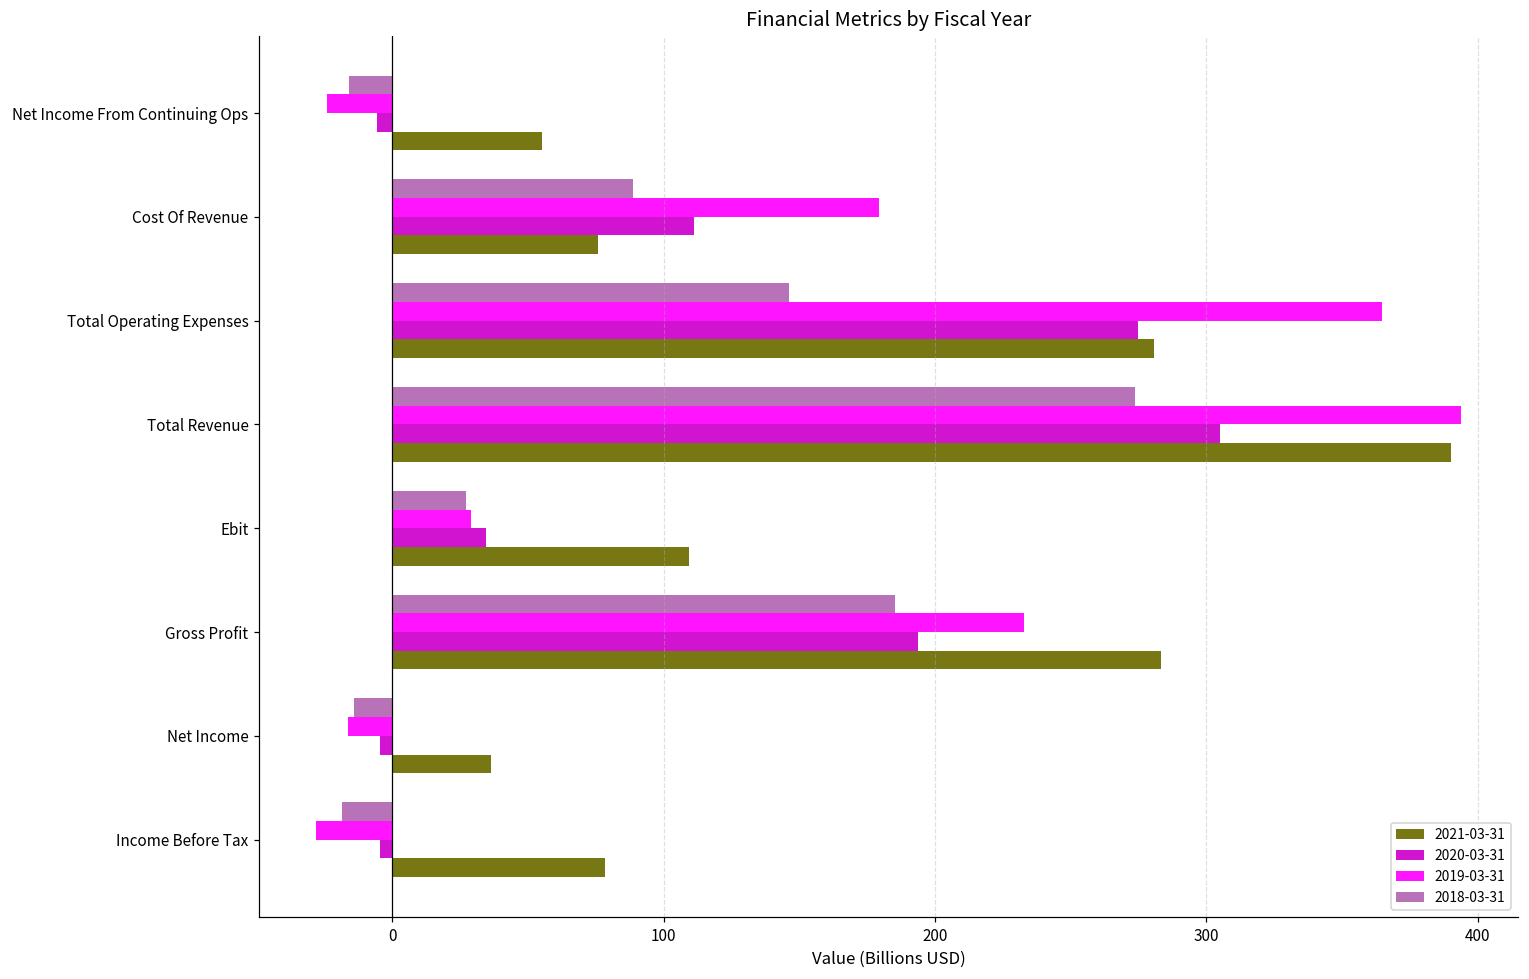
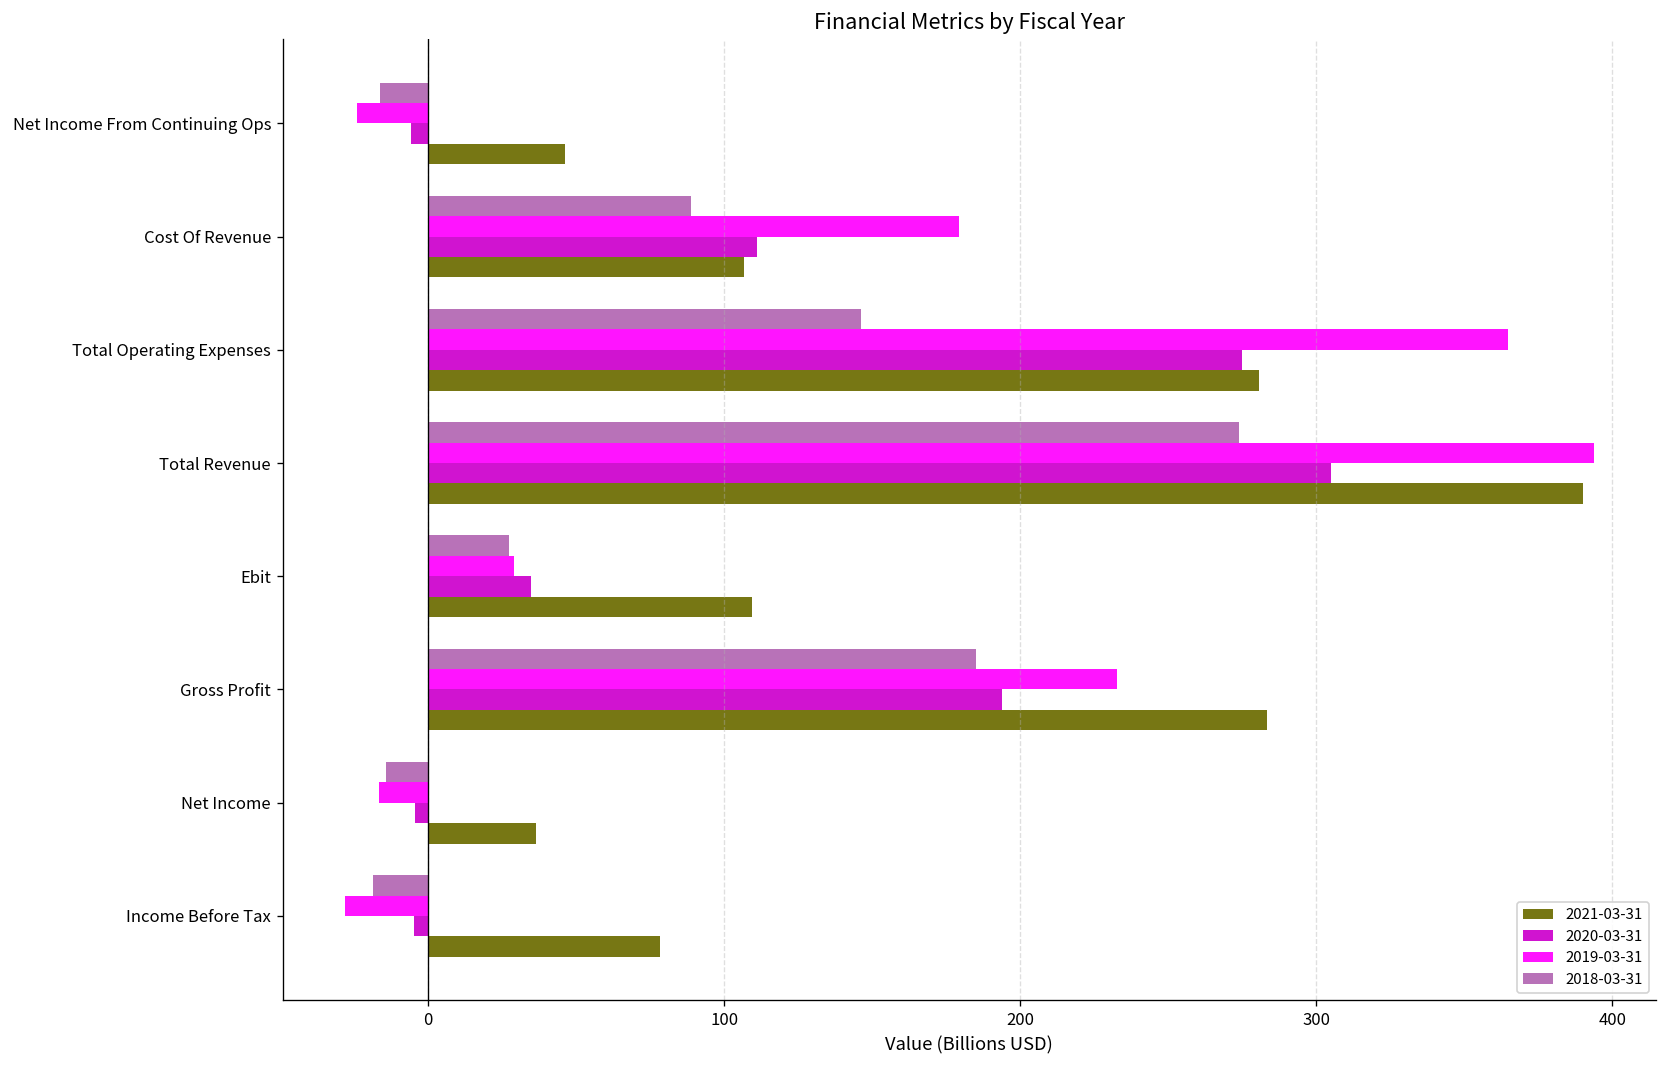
  {
    "2021-03-31": {
-     "Net Income From Continuing Ops": 55,
-     "Cost Of Revenue": 76,
+     "Net Income From Continuing Ops": 46,
+     "Cost Of Revenue": 107,
      "Total Operating Expenses": 281,
      "Total Revenue": 390,
      "Ebit": 109,
      "Gross Profit": 283,
      "Net Income": 36,
      "Income Before Tax": 78
    },
    "2020-03-31": {
      "Net Income From Continuing Ops": -6,
      "Cost Of Revenue": 111,
      "Total Operating Expenses": 275,
      "Total Revenue": 305,
      "Ebit": 35,
      "Gross Profit": 194,
      "Net Income": -5,
      "Income Before Tax": -5
    },
    "2019-03-31": {
      "Net Income From Continuing Ops": -24,
      "Cost Of Revenue": 179,
      "Total Operating Expenses": 365,
      "Total Revenue": 394,
      "Ebit": 29,
      "Gross Profit": 233,
      "Net Income": -16,
      "Income Before Tax": -28
    },
    "2018-03-31": {
      "Net Income From Continuing Ops": -16,
      "Cost Of Revenue": 89,
      "Total Operating Expenses": 146,
      "Total Revenue": 274,
      "Ebit": 27,
      "Gross Profit": 185,
      "Net Income": -14,
      "Income Before Tax": -19
    }
  }
